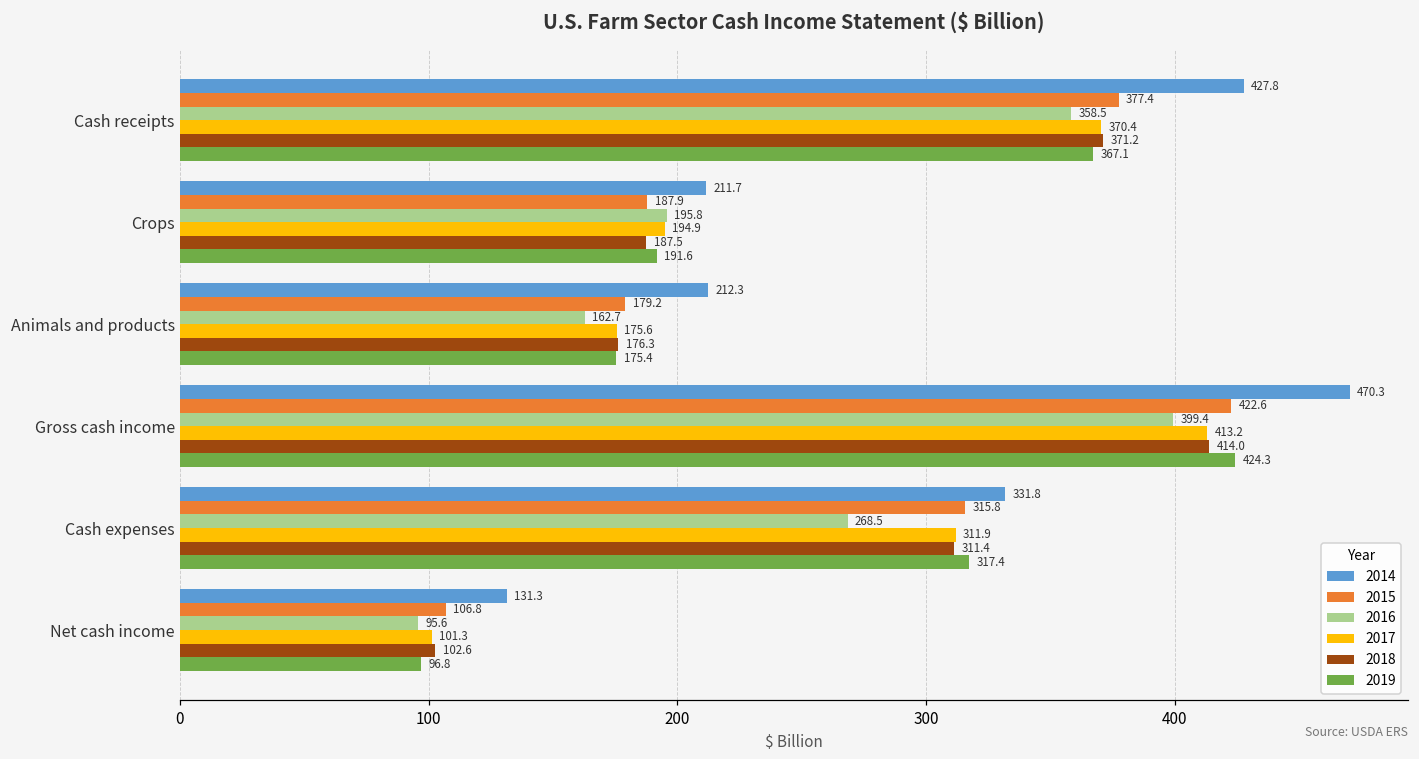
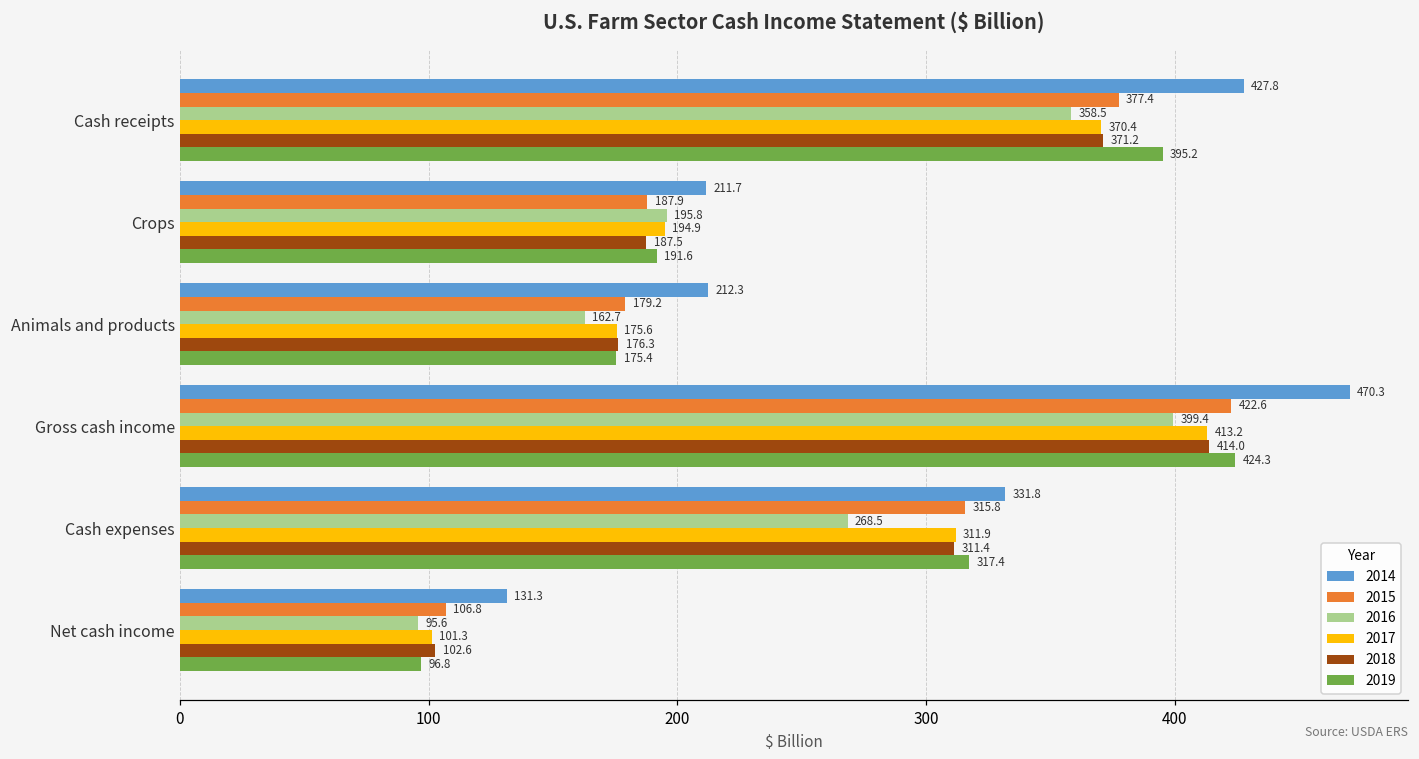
  {
    "2014": {
      "Cash receipts": 427.8,
      "Crops": 211.7,
      "Animals and products": 212.3,
      "Gross cash income": 470.3,
      "Cash expenses": 331.8,
      "Net cash income": 131.3
    },
    "2015": {
      "Cash receipts": 377.4,
      "Crops": 187.9,
      "Animals and products": 179.2,
      "Gross cash income": 422.6,
      "Cash expenses": 315.8,
      "Net cash income": 106.8
    },
    "2016": {
      "Cash receipts": 358.5,
      "Crops": 195.8,
      "Animals and products": 162.7,
      "Gross cash income": 399.4,
      "Cash expenses": 268.5,
      "Net cash income": 95.6
    },
    "2017": {
      "Cash receipts": 370.4,
      "Crops": 194.9,
      "Animals and products": 175.6,
      "Gross cash income": 413.2,
      "Cash expenses": 311.9,
      "Net cash income": 101.3
    },
    "2018": {
      "Cash receipts": 371.2,
      "Crops": 187.5,
      "Animals and products": 176.3,
      "Gross cash income": 414.0,
      "Cash expenses": 311.4,
      "Net cash income": 102.6
    },
    "2019": {
-     "Cash receipts": 367.1,
+     "Cash receipts": 395.2,
      "Crops": 191.6,
      "Animals and products": 175.4,
      "Gross cash income": 424.3,
      "Cash expenses": 317.4,
      "Net cash income": 96.8
    }
  }
